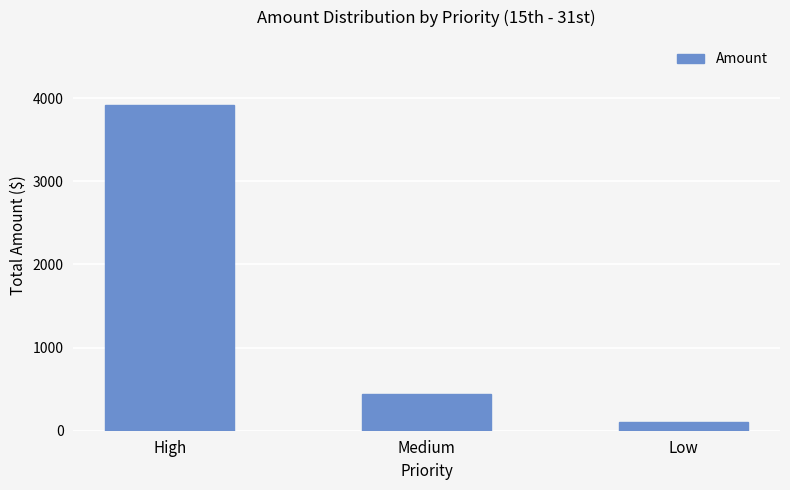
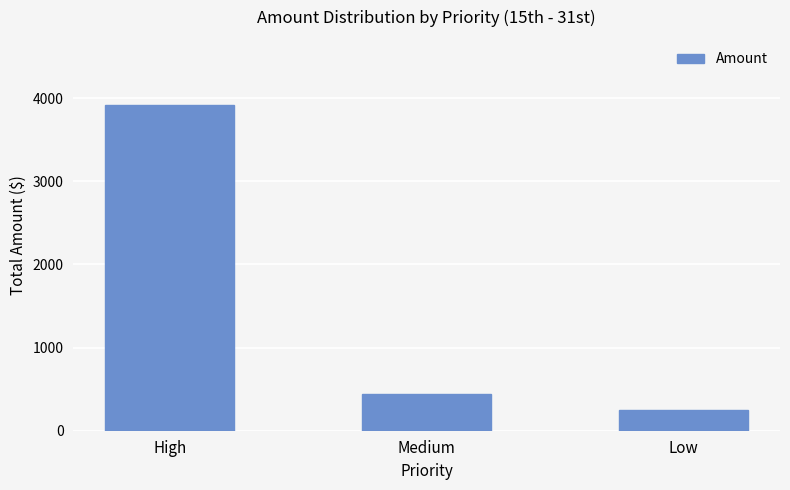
  {
    "High": 3900,
    "Medium": 400,
-   "Low": 100
+   "Low": 300
  }
